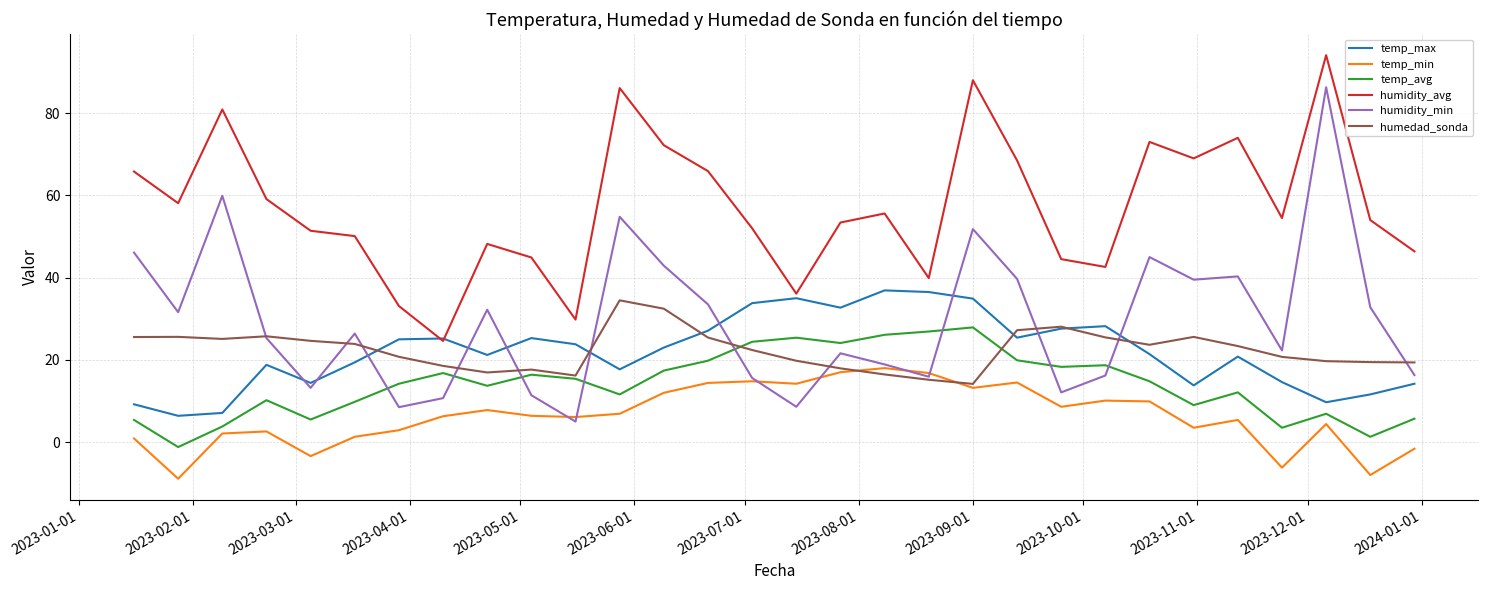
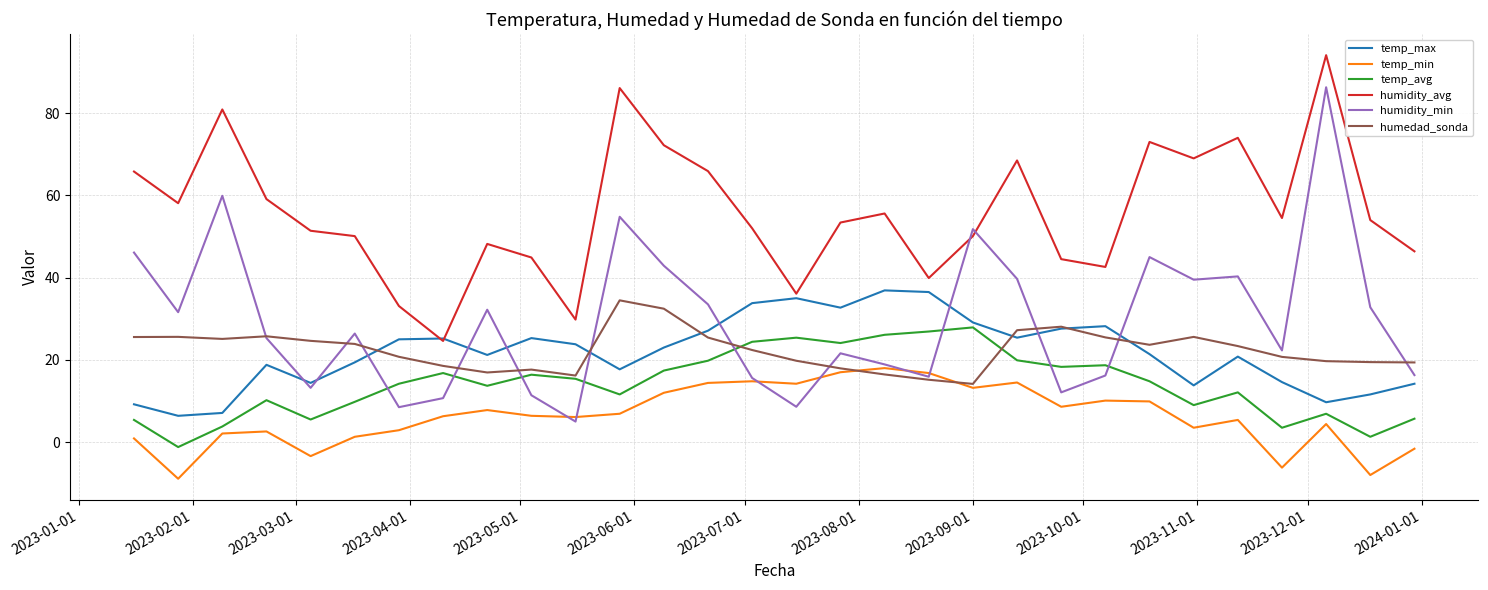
  {
    "temp_max": {
-     "2023-09-01": 35
+     "2023-09-01": 29
    },
    "temp_min": {
      "2023-09-01": 13
    },
    "temp_avg": {
      "2023-09-01": 28
    },
    "humidity_avg": {
-     "2023-09-01": 88
+     "2023-09-01": 50
    },
    "humidity_min": {
      "2023-09-01": 52
    },
    "humedad_sonda": {
      "2023-09-01": 14
    }
  }
